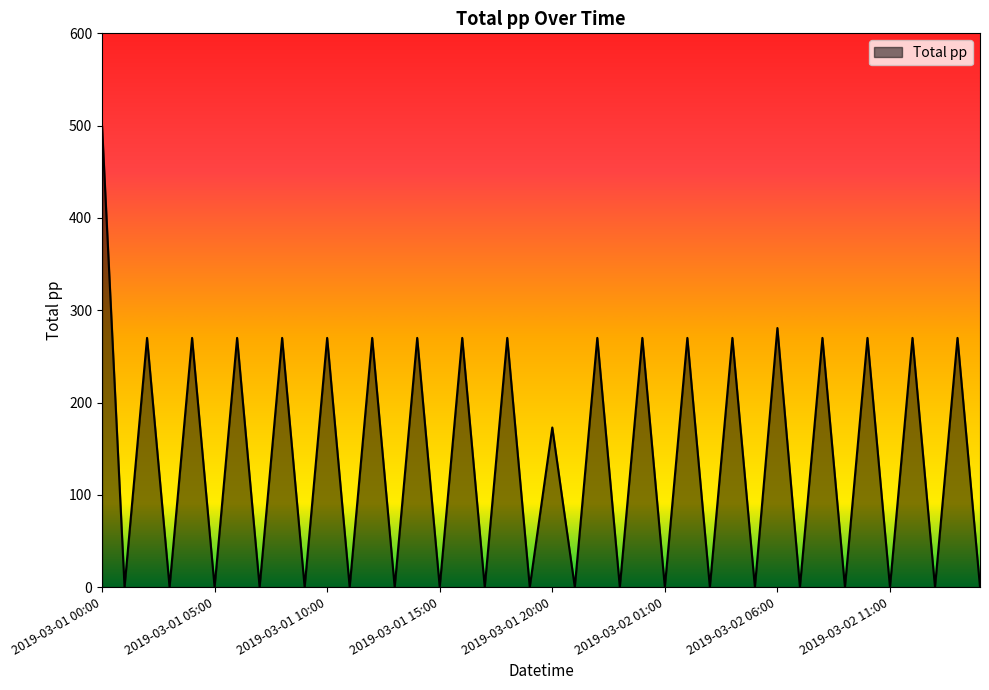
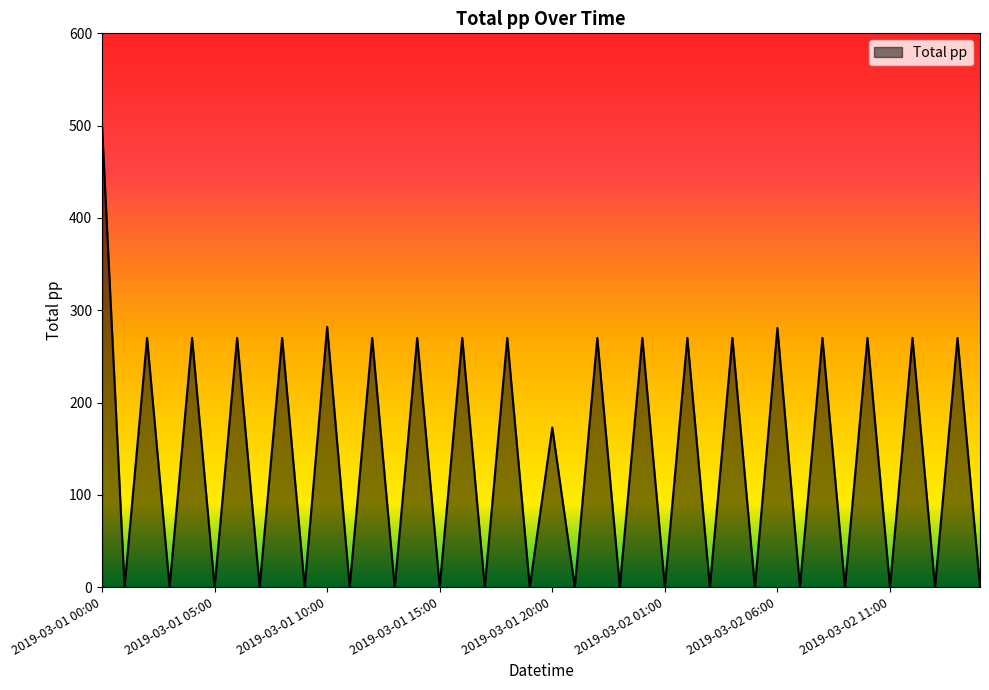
  {
    "2019-03-01 00:00": 500,
    "2019-03-01 05:00": 0,
-   "2019-03-01 10:00": 270,
+   "2019-03-01 10:00": 280,
    "2019-03-01 15:00": 0,
    "2019-03-01 20:00": 170,
    "2019-03-02 01:00": 0,
    "2019-03-02 06:00": 280,
    "2019-03-02 11:00": 0
  }
